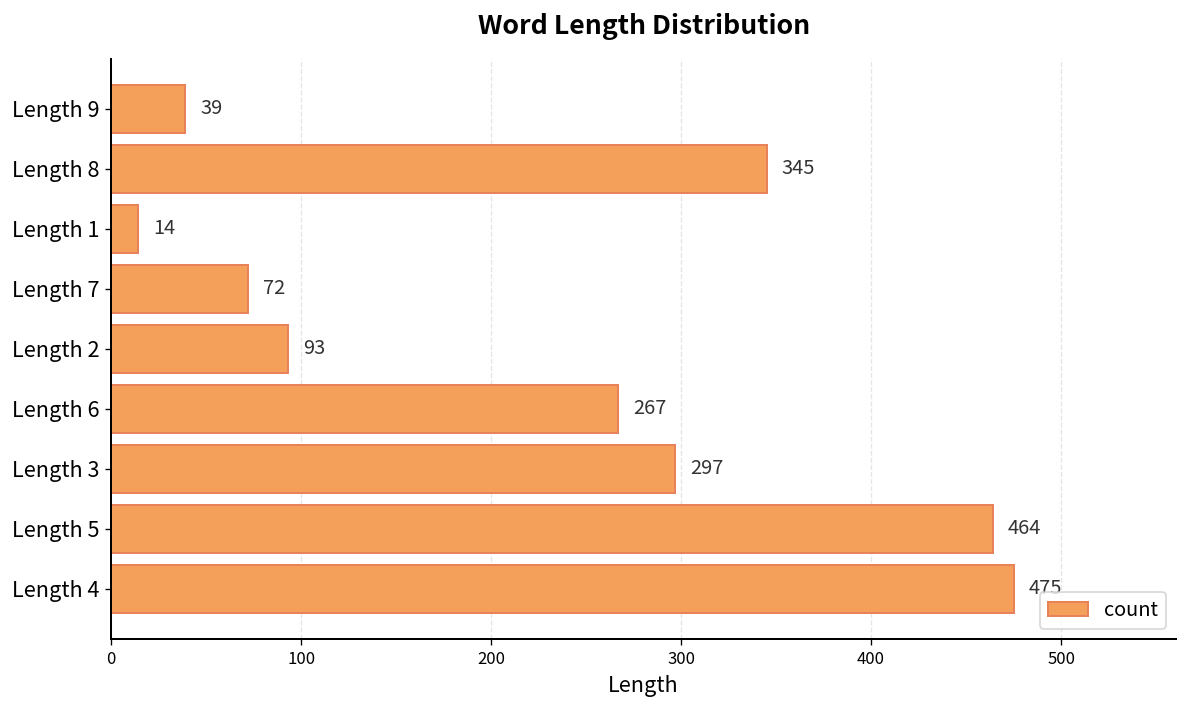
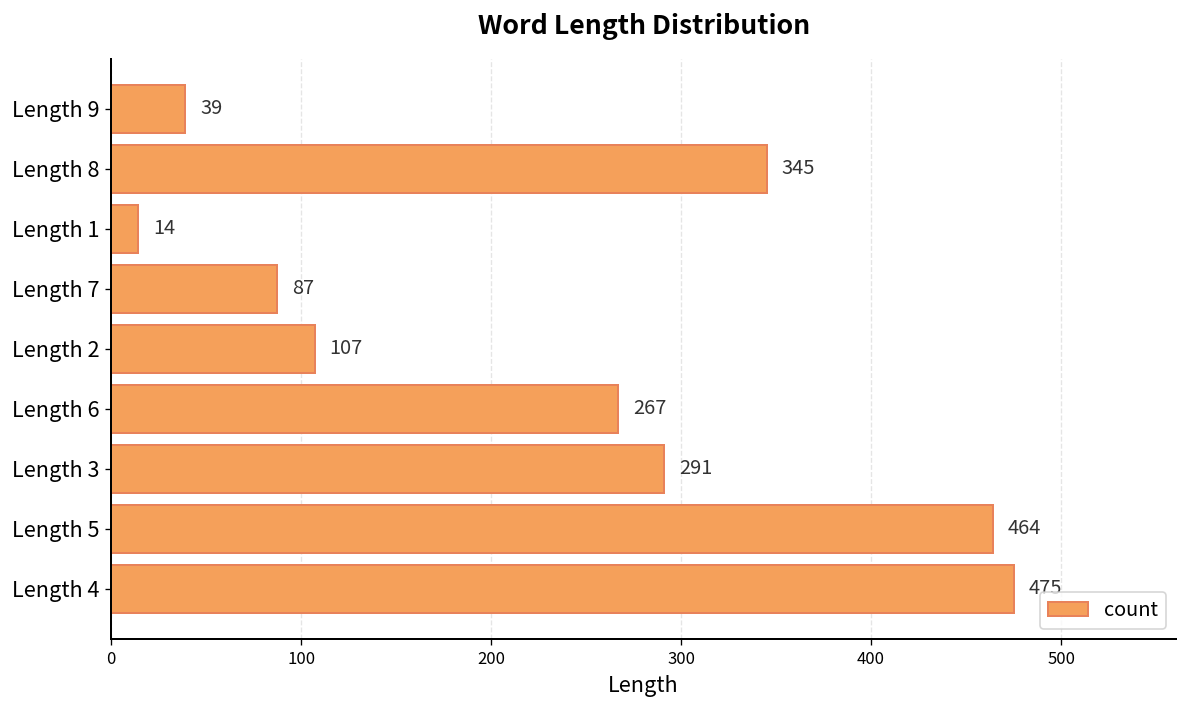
  {
    "Length 9": 39,
    "Length 8": 345,
    "Length 1": 14,
-   "Length 7": 72,
-   "Length 2": 93,
+   "Length 7": 87,
+   "Length 2": 107,
    "Length 6": 267,
-   "Length 3": 297,
+   "Length 3": 291,
    "Length 5": 464
  }
